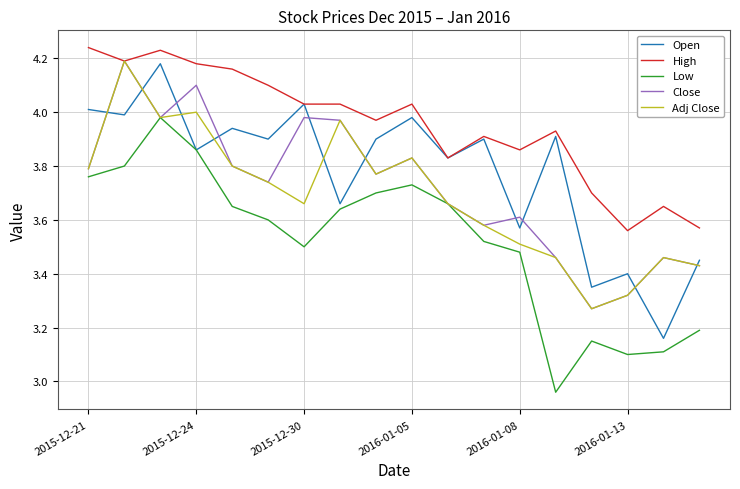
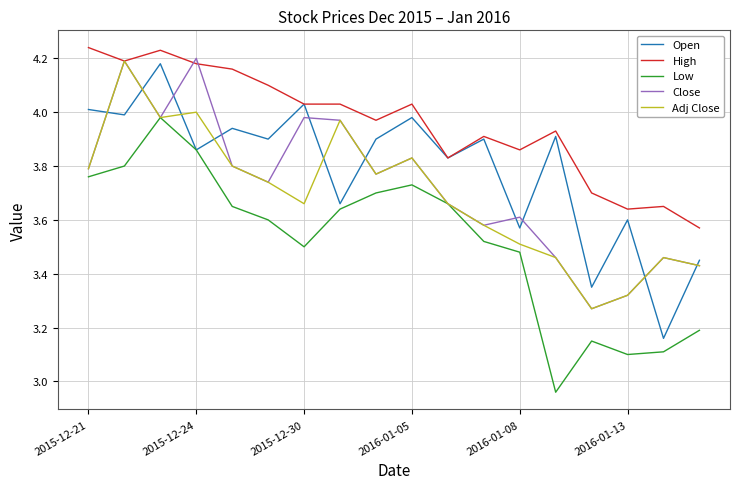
  {
    "Open": {
      "2015-12-21": 4.01,
      "2016-01-05": 3.98,
      "2016-01-08": 3.57,
-     "2016-01-13": 3.4
+     "2016-01-13": 3.6
    },
    "High": {
      "2015-12-21": 4.24,
      "2015-12-24": 4.18,
      "2016-01-05": 4.03,
      "2016-01-08": 3.86,
-     "2016-01-13": 3.56
+     "2016-01-13": 3.64
    },
    "Low": {
      "2015-12-21": 3.76,
      "2015-12-30": 3.50,
      "2016-01-05": 3.73,
      "2016-01-08": 3.48,
      "2016-01-13": 3.10
    },
    "Close": {
-     "2015-12-24": 4.1,
+     "2015-12-24": 4.2,
      "2015-12-30": 3.98,
      "2016-01-08": 3.61
    },
    "Adj Close": {
      "2015-12-24": 4.00,
      "2015-12-30": 3.66,
      "2016-01-08": 3.51
    }
  }
